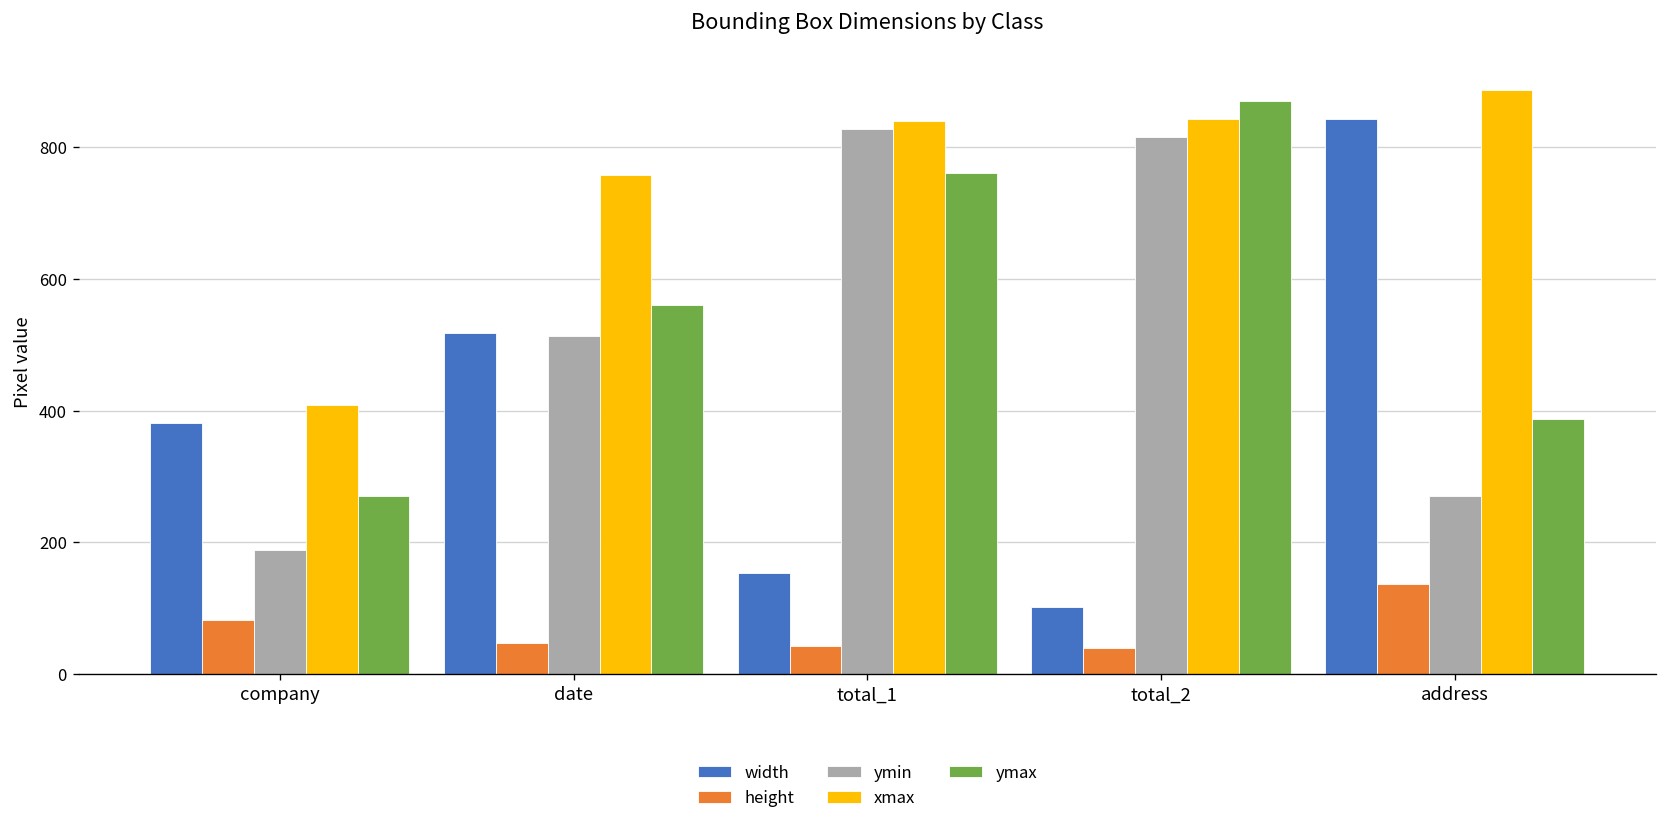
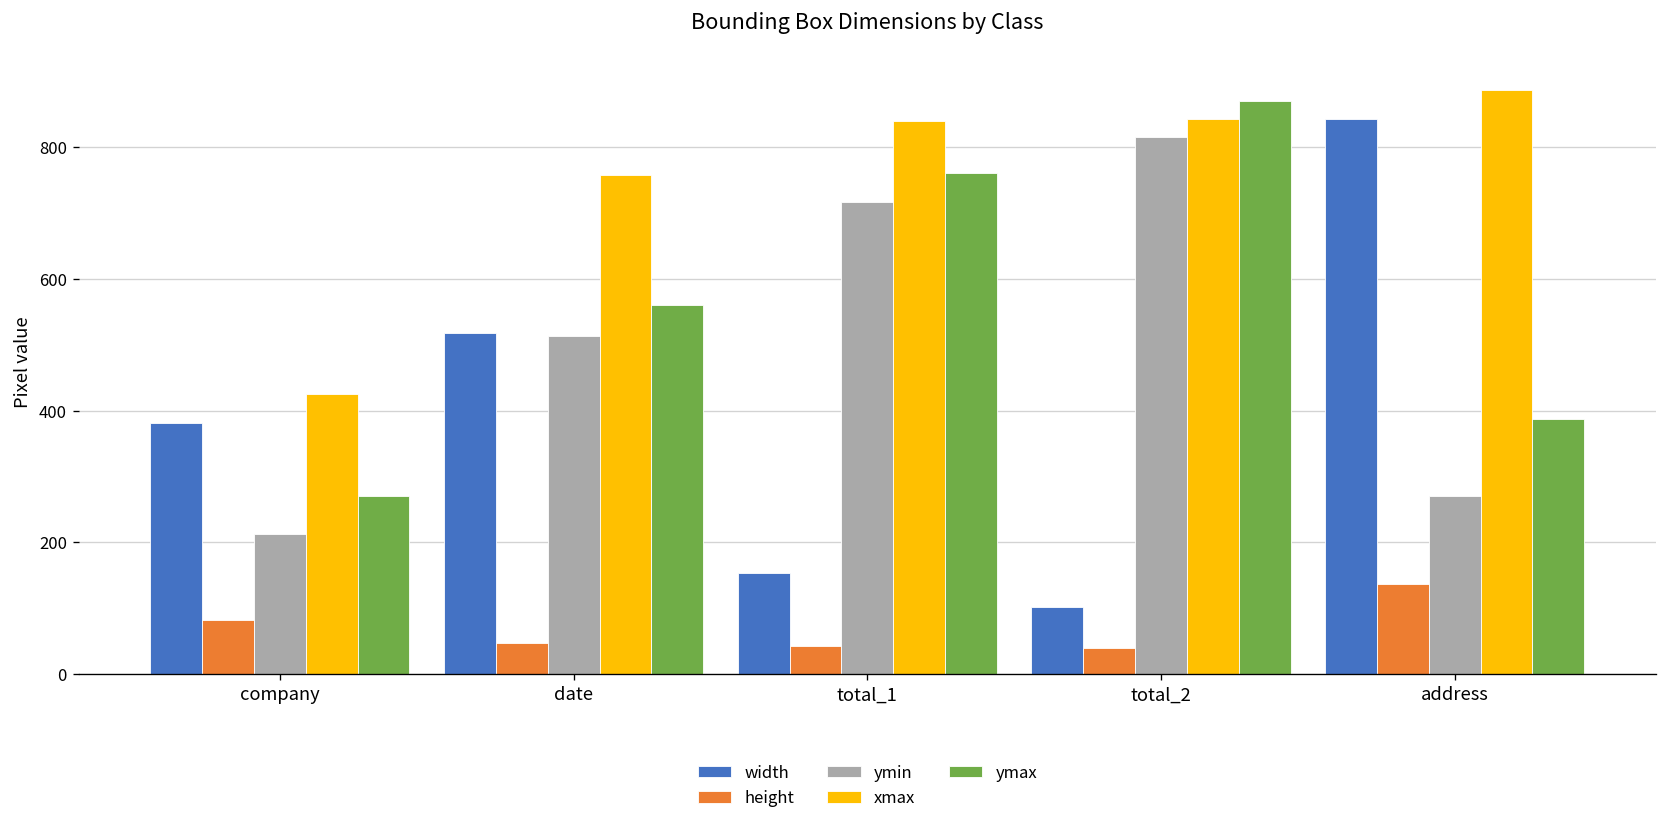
  {
    "width": {
      "company": 380,
      "date": 520,
      "total_1": 150,
      "total_2": 100,
      "address": 840
    },
    "height": {
      "company": 80,
      "date": 50,
      "total_1": 40,
      "total_2": 40,
      "address": 140
    },
    "ymin": {
-     "company": 190,
+     "company": 210,
      "date": 510,
-     "total_1": 830,
+     "total_1": 720,
      "total_2": 820,
      "address": 270
    },
    "xmax": {
-     "company": 410,
+     "company": 430,
      "date": 760,
      "total_1": 840,
      "total_2": 840,
      "address": 890
    },
    "ymax": {
      "company": 270,
      "date": 560,
      "total_1": 760,
      "total_2": 870,
      "address": 390
    }
  }
